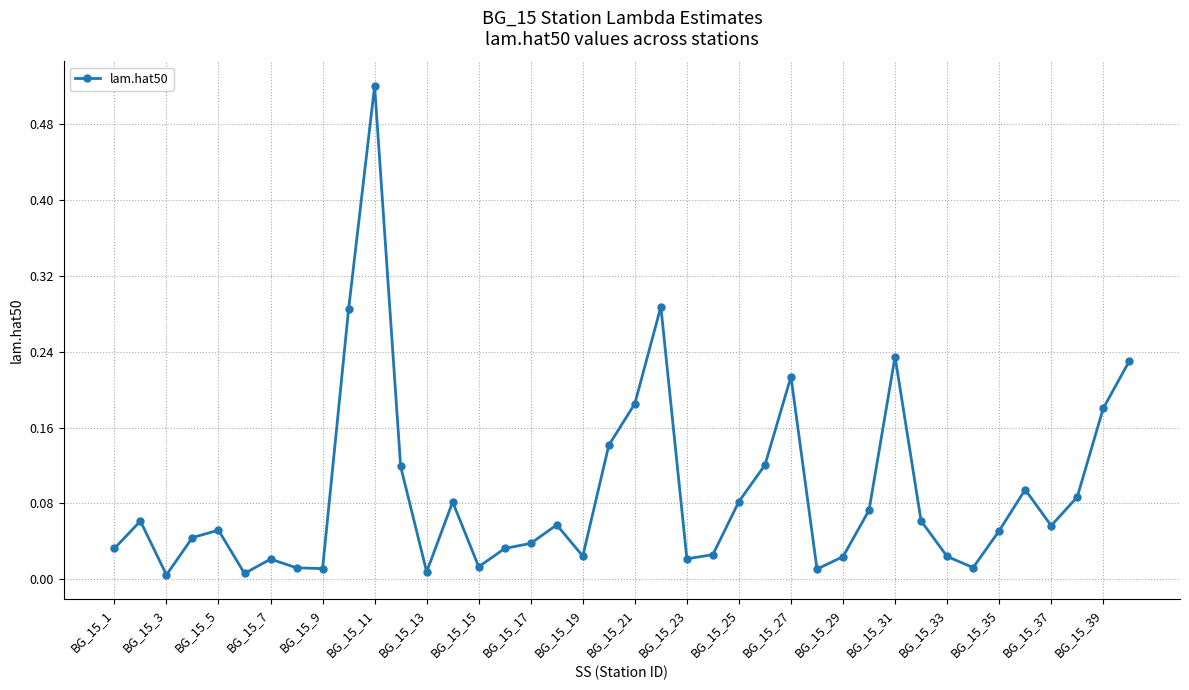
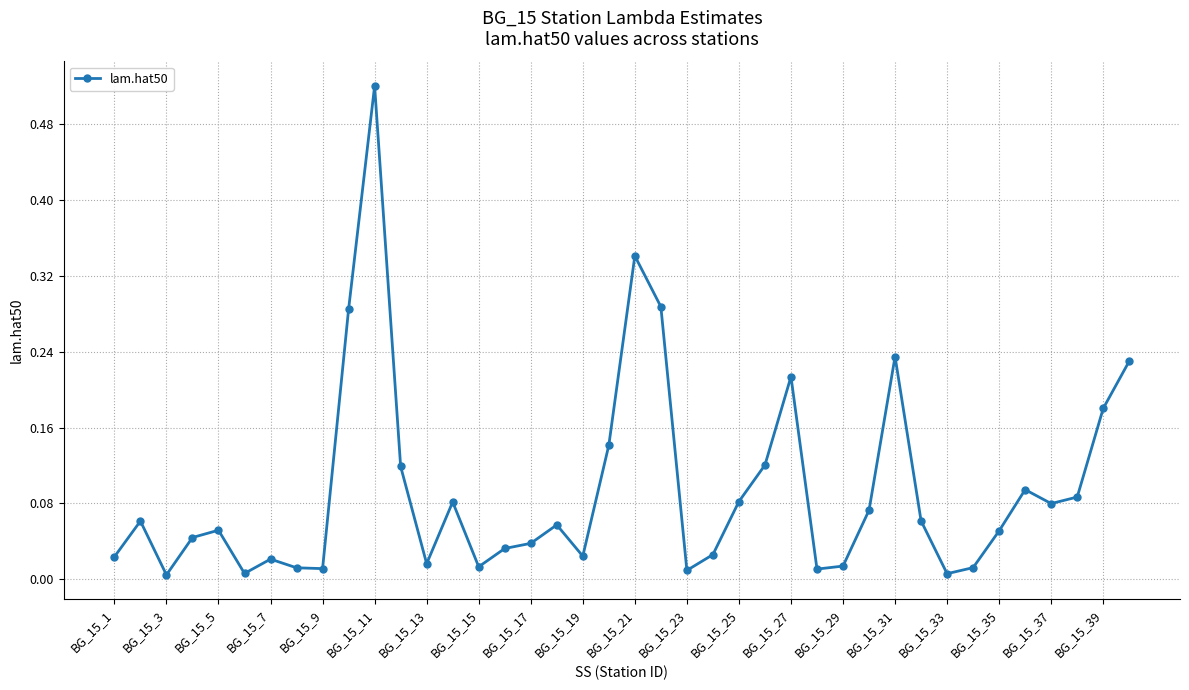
  {
-   "BG_15_1": 0.03,
+   "BG_15_1": 0.02,
    "BG_15_3": 0.00,
    "BG_15_5": 0.05,
    "BG_15_7": 0.02,
    "BG_15_9": 0.01,
    "BG_15_11": 0.52,
-   "BG_15_13": 0.01,
+   "BG_15_13": 0.02,
    "BG_15_15": 0.01,
    "BG_15_17": 0.04,
    "BG_15_19": 0.02,
-   "BG_15_21": 0.19,
-   "BG_15_23": 0.02,
+   "BG_15_21": 0.34,
+   "BG_15_23": 0.01,
    "BG_15_25": 0.08,
    "BG_15_27": 0.21,
-   "BG_15_29": 0.02,
+   "BG_15_29": 0.01,
    "BG_15_31": 0.23,
-   "BG_15_33": 0.02,
+   "BG_15_33": 0.01,
    "BG_15_35": 0.05,
-   "BG_15_37": 0.06,
+   "BG_15_37": 0.08,
    "BG_15_39": 0.18
  }
